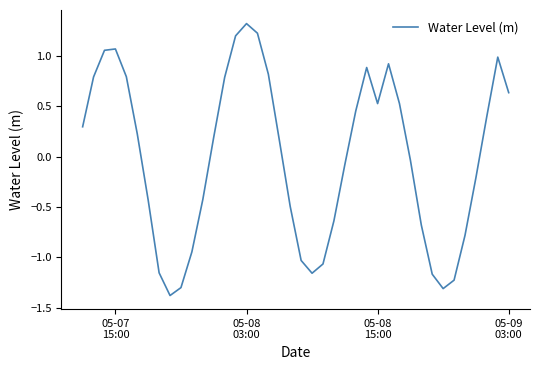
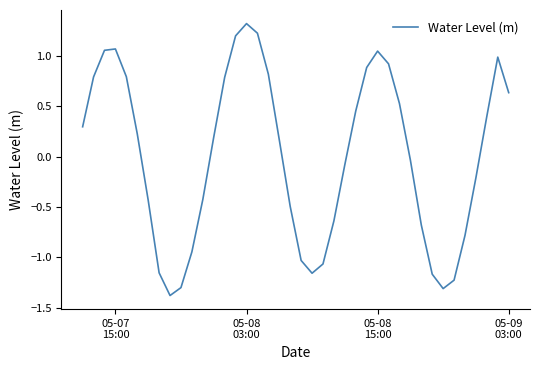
  {
    "05-07 15:00": 1.07,
    "05-08 03:00": 1.32,
-   "05-08 15:00": 0.53,
+   "05-08 15:00": 1.05,
    "05-09 03:00": 0.63
  }
